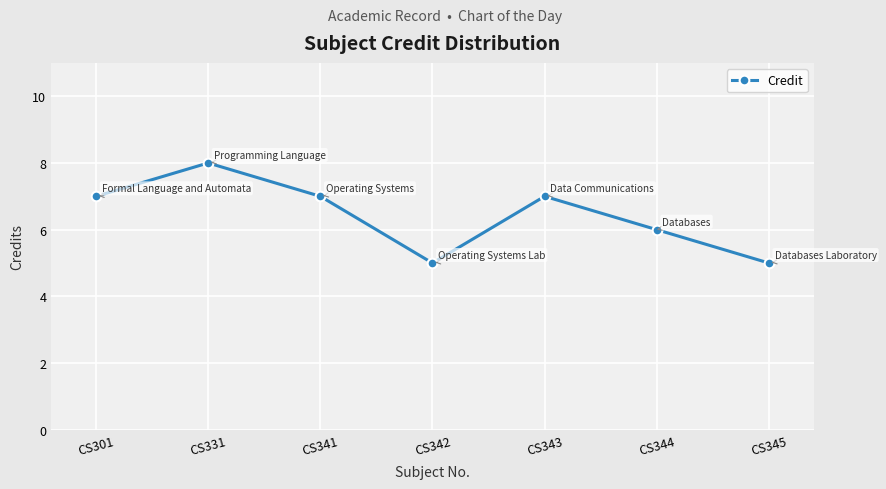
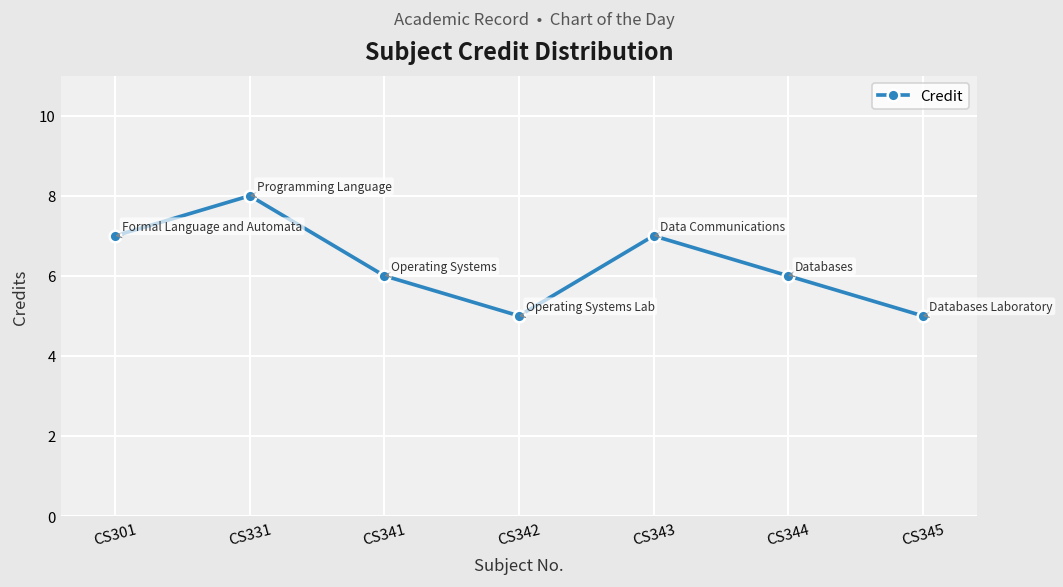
  {
    "CS301": 7,
    "CS331": 8,
-   "CS341": 7,
+   "CS341": 6,
    "CS342": 5,
    "CS343": 7,
    "CS344": 6,
    "CS345": 5
  }
